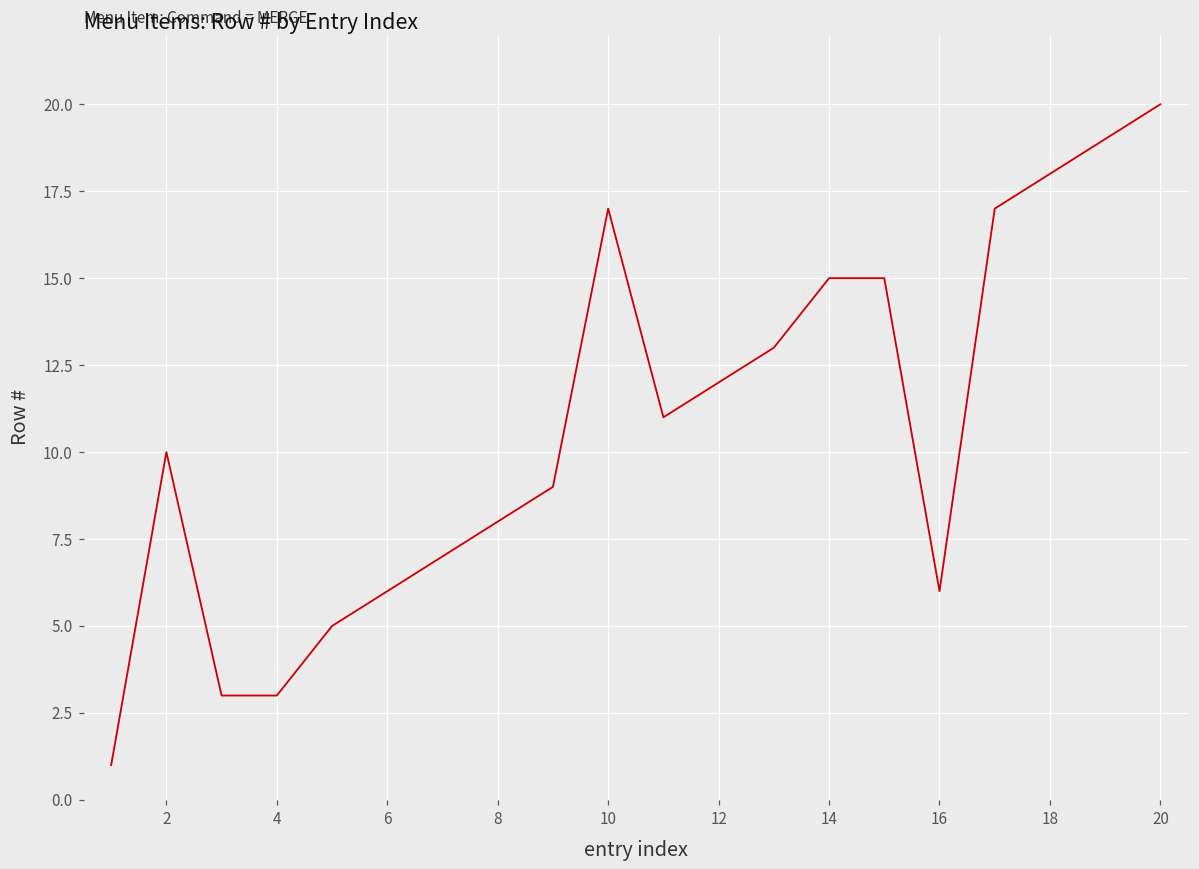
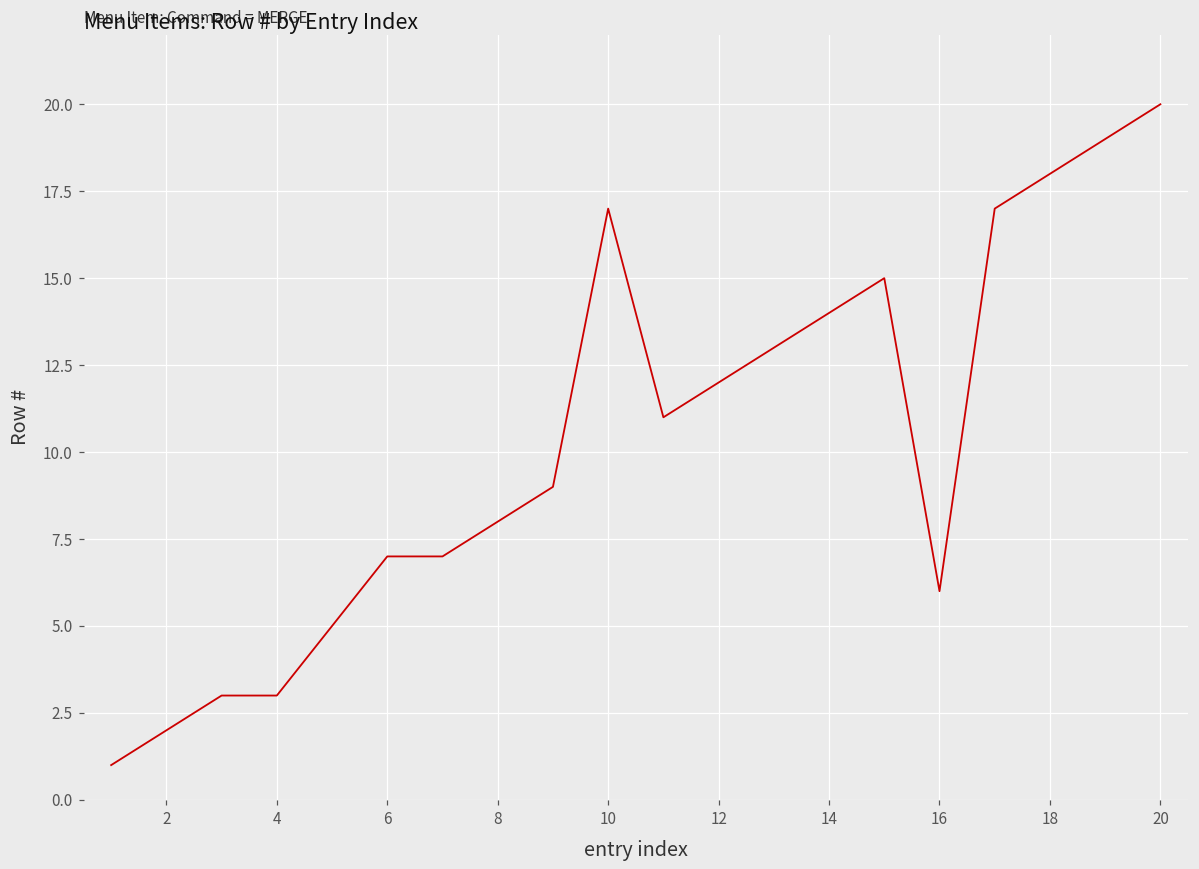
  {
-   "2": 10,
+   "2": 2,
    "4": 3,
-   "6": 6,
+   "6": 7,
    "8": 8,
    "10": 17,
    "12": 12,
-   "14": 15,
+   "14": 14,
    "16": 6,
    "18": 18,
    "20": 20
  }
